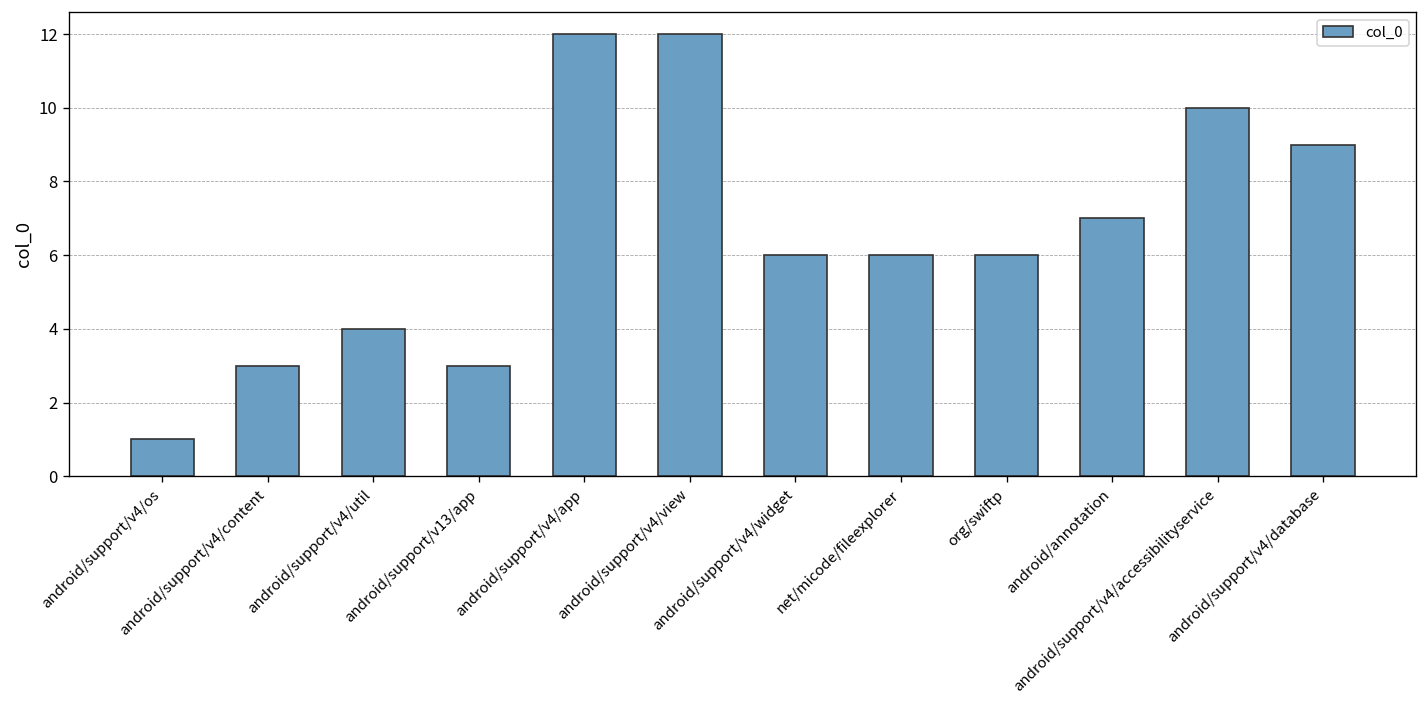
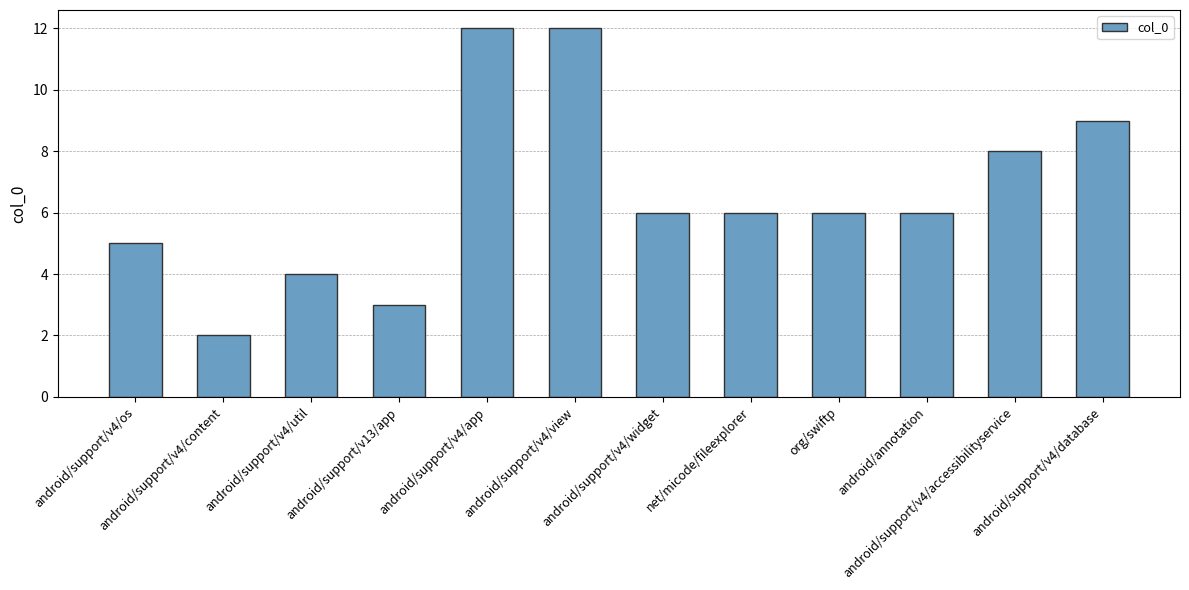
  {
-   "android/support/v4/os": 1,
-   "android/support/v4/content": 3,
+   "android/support/v4/os": 5,
+   "android/support/v4/content": 2,
    "android/support/v4/util": 4,
    "android/support/v13/app": 3,
    "android/support/v4/app": 12,
    "android/support/v4/view": 12,
    "android/support/v4/widget": 6,
    "net/micode/fileexplorer": 6,
    "org/swiftp": 6,
-   "android/annotation": 7,
-   "android/support/v4/accessibilityservice": 10,
+   "android/annotation": 6,
+   "android/support/v4/accessibilityservice": 8,
    "android/support/v4/database": 9
  }
